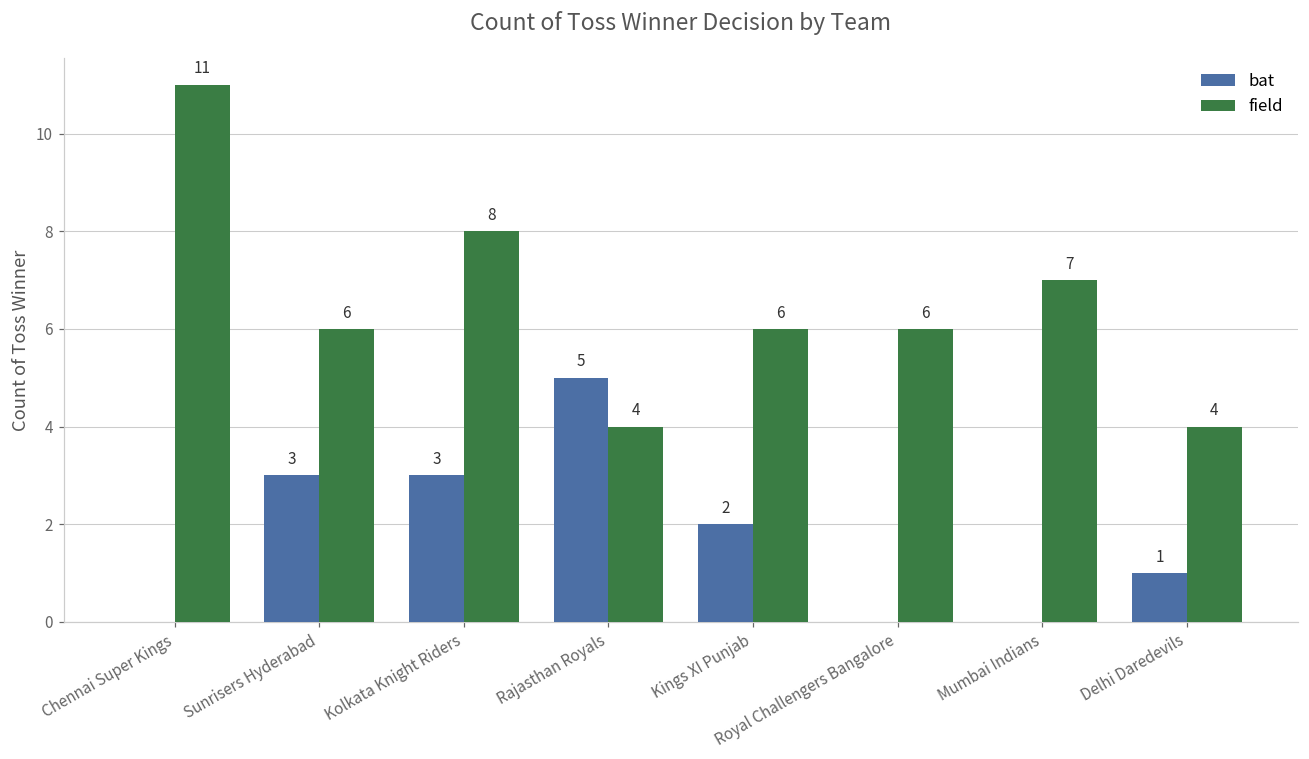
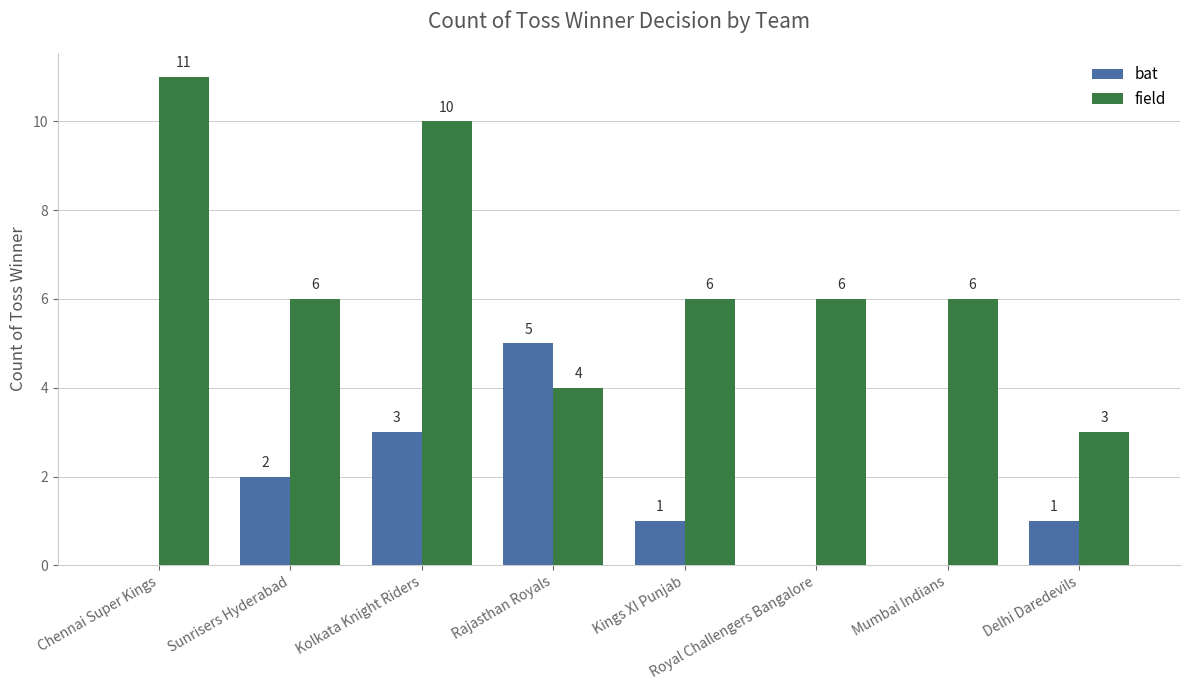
  {
    "bat": {
-     "Sunrisers Hyderabad": 3,
+     "Sunrisers Hyderabad": 2,
      "Kolkata Knight Riders": 3,
      "Rajasthan Royals": 5,
-     "Kings XI Punjab": 2,
+     "Kings XI Punjab": 1,
      "Delhi Daredevils": 1
    },
    "field": {
      "Chennai Super Kings": 11,
      "Sunrisers Hyderabad": 6,
-     "Kolkata Knight Riders": 8,
+     "Kolkata Knight Riders": 10,
      "Rajasthan Royals": 4,
      "Kings XI Punjab": 6,
      "Royal Challengers Bangalore": 6,
-     "Mumbai Indians": 7,
-     "Delhi Daredevils": 4
+     "Mumbai Indians": 6,
+     "Delhi Daredevils": 3
    }
  }
